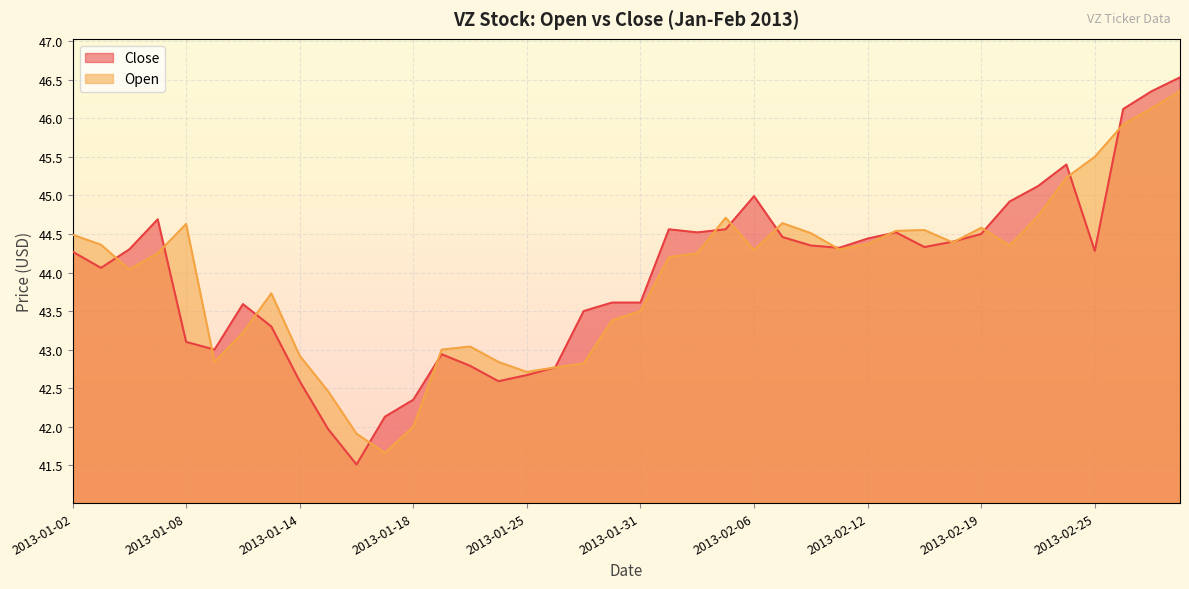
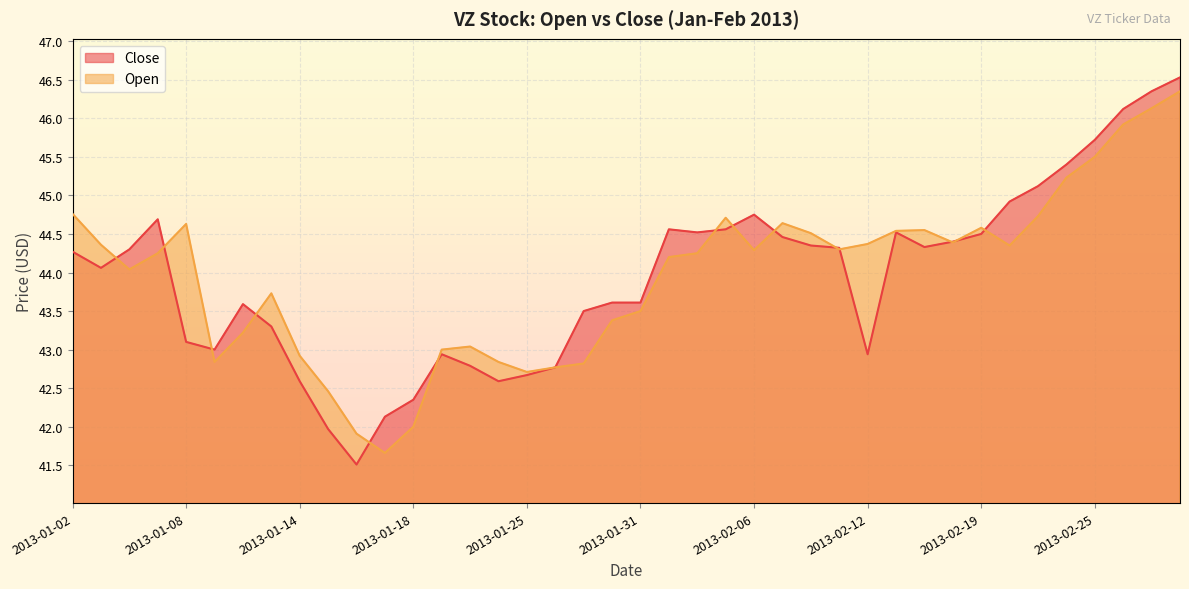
  {
    "Close": {
      "2013-01-02": 44.3,
      "2013-01-08": 43.1,
      "2013-01-14": 42.6,
      "2013-01-18": 42.4,
      "2013-01-25": 42.7,
      "2013-01-31": 43.6,
-     "2013-02-06": 45.0,
-     "2013-02-12": 44.4,
+     "2013-02-06": 44.8,
+     "2013-02-12": 42.9,
      "2013-02-19": 44.5,
-     "2013-02-25": 44.3
+     "2013-02-25": 45.7
    },
    "Open": {
-     "2013-01-02": 44.5,
+     "2013-01-02": 44.8,
      "2013-01-08": 44.6,
      "2013-01-14": 42.9,
      "2013-01-18": 42.0,
      "2013-01-25": 42.7,
      "2013-01-31": 43.5,
      "2013-02-06": 44.3,
      "2013-02-12": 44.4,
      "2013-02-19": 44.6,
      "2013-02-25": 45.5
    }
  }
